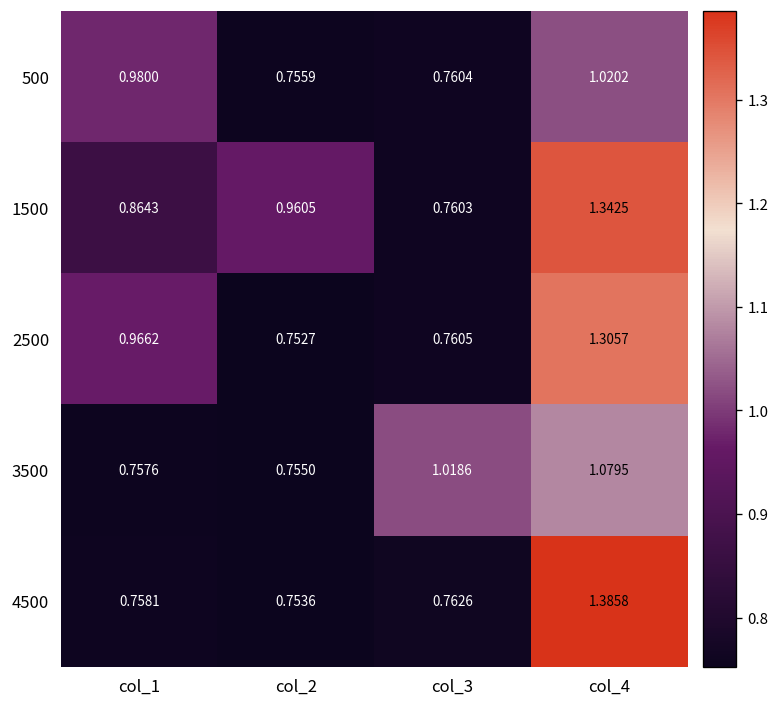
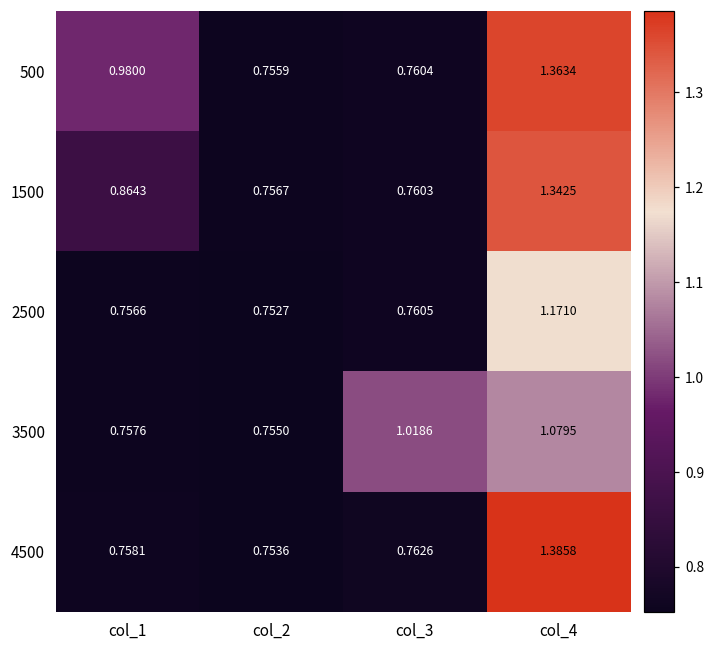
  {
    "500": {
      "col_1": 0.9800,
      "col_2": 0.7559,
      "col_3": 0.7604,
-     "col_4": 1.0202
+     "col_4": 1.3634
    },
    "1500": {
      "col_1": 0.8643,
-     "col_2": 0.9605,
+     "col_2": 0.7567,
      "col_3": 0.7603,
      "col_4": 1.3425
    },
    "2500": {
-     "col_1": 0.9662,
+     "col_1": 0.7566,
      "col_2": 0.7527,
      "col_3": 0.7605,
-     "col_4": 1.3057
+     "col_4": 1.1710
    },
    "3500": {
      "col_1": 0.7576,
      "col_2": 0.7550,
      "col_3": 1.0186,
      "col_4": 1.0795
    },
    "4500": {
      "col_1": 0.7581,
      "col_2": 0.7536,
      "col_3": 0.7626,
      "col_4": 1.3858
    }
  }
